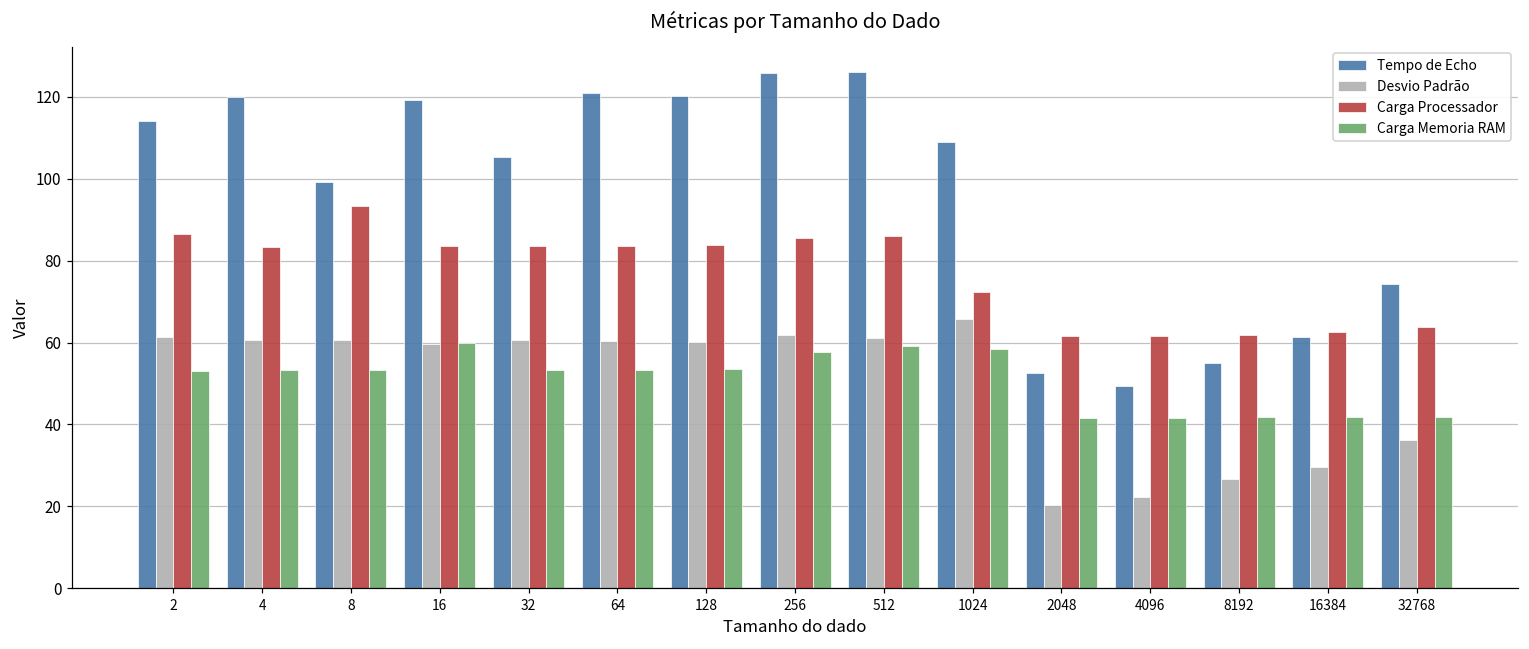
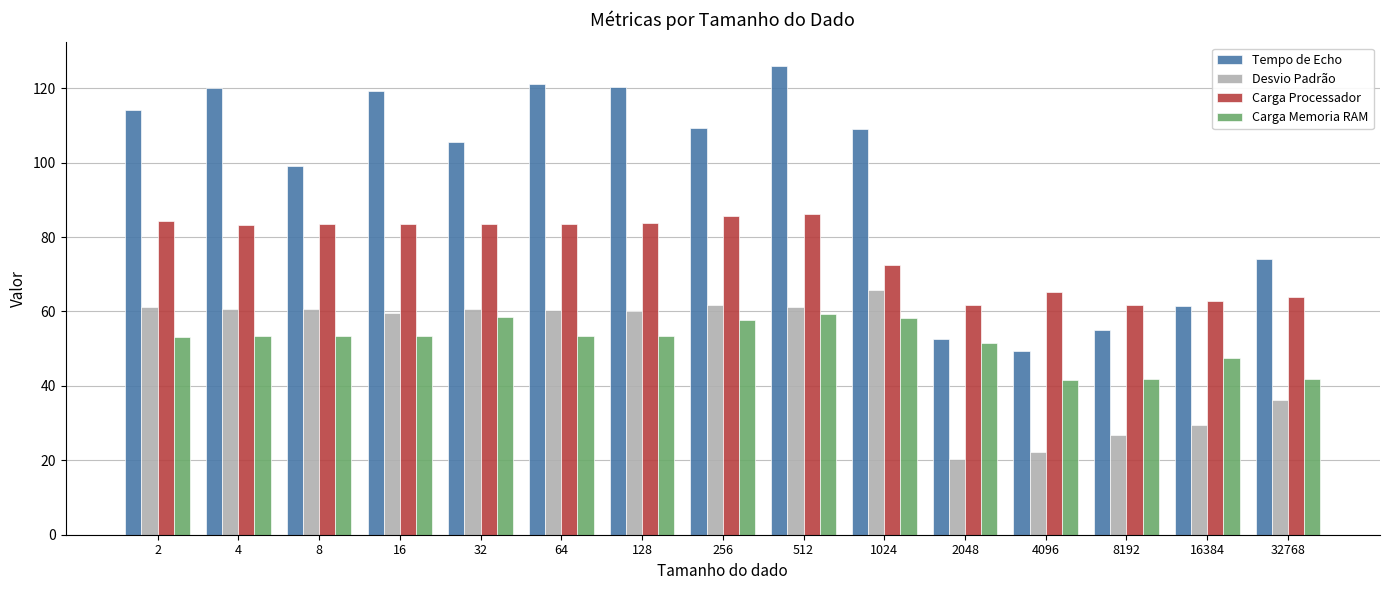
  {
    "Tempo de Echo": {
      "2": 114,
      "4": 120,
      "8": 99,
      "16": 119,
      "32": 105,
      "64": 121,
      "128": 120,
-     "256": 126,
+     "256": 109,
      "512": 126,
      "1024": 109,
      "2048": 53,
      "4096": 49,
      "8192": 55,
      "16384": 61,
      "32768": 74
    },
    "Desvio Padrão": {
      "2": 61,
      "4": 61,
      "8": 61,
      "16": 60,
      "32": 61,
      "64": 60,
      "128": 60,
      "256": 62,
      "512": 61,
      "1024": 66,
      "2048": 20,
      "4096": 22,
      "8192": 27,
      "16384": 30,
      "32768": 36
    },
    "Carga Processador": {
-     "2": 87,
+     "2": 84,
      "4": 83,
-     "8": 93,
+     "8": 83,
      "16": 84,
      "32": 84,
      "64": 84,
      "128": 84,
      "256": 86,
      "512": 86,
      "1024": 72,
      "2048": 62,
-     "4096": 62,
+     "4096": 65,
      "8192": 62,
      "16384": 63,
      "32768": 64
    },
    "Carga Memoria RAM": {
      "2": 53,
      "4": 53,
      "8": 53,
-     "16": 60,
-     "32": 53,
+     "16": 53,
+     "32": 58,
      "64": 53,
      "128": 53,
      "256": 58,
      "512": 59,
      "1024": 58,
-     "2048": 42,
+     "2048": 52,
      "4096": 42,
      "8192": 42,
-     "16384": 42,
+     "16384": 48,
      "32768": 42
    }
  }
